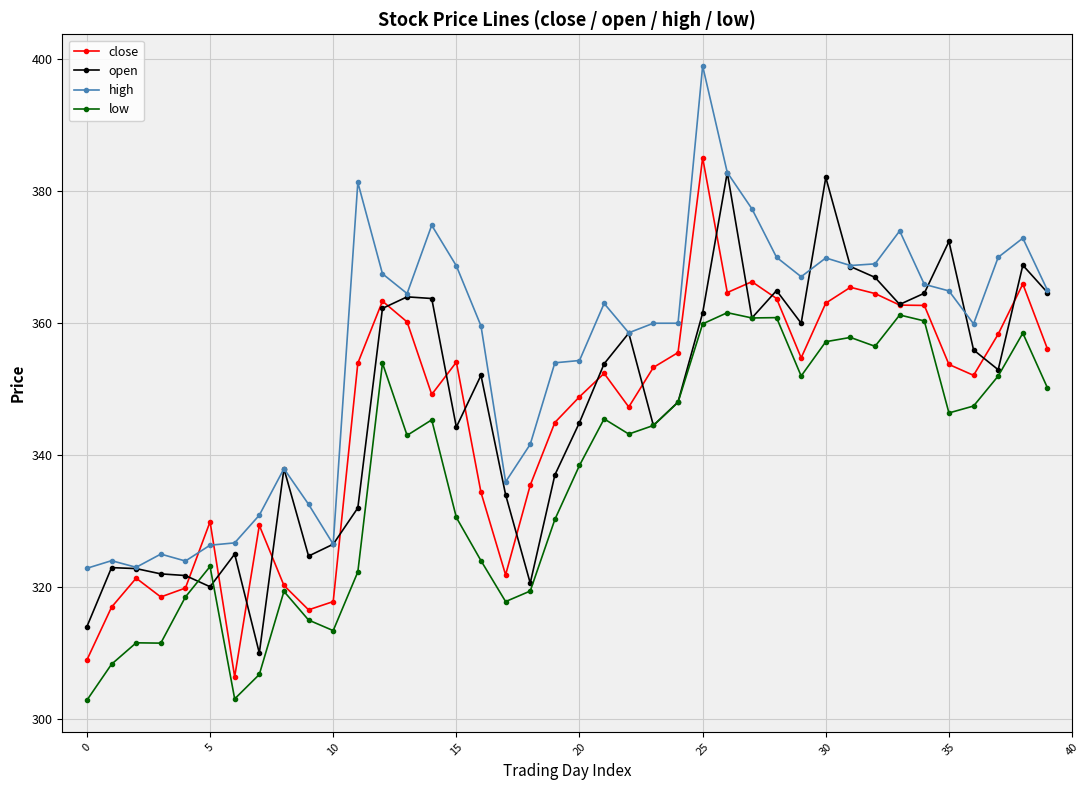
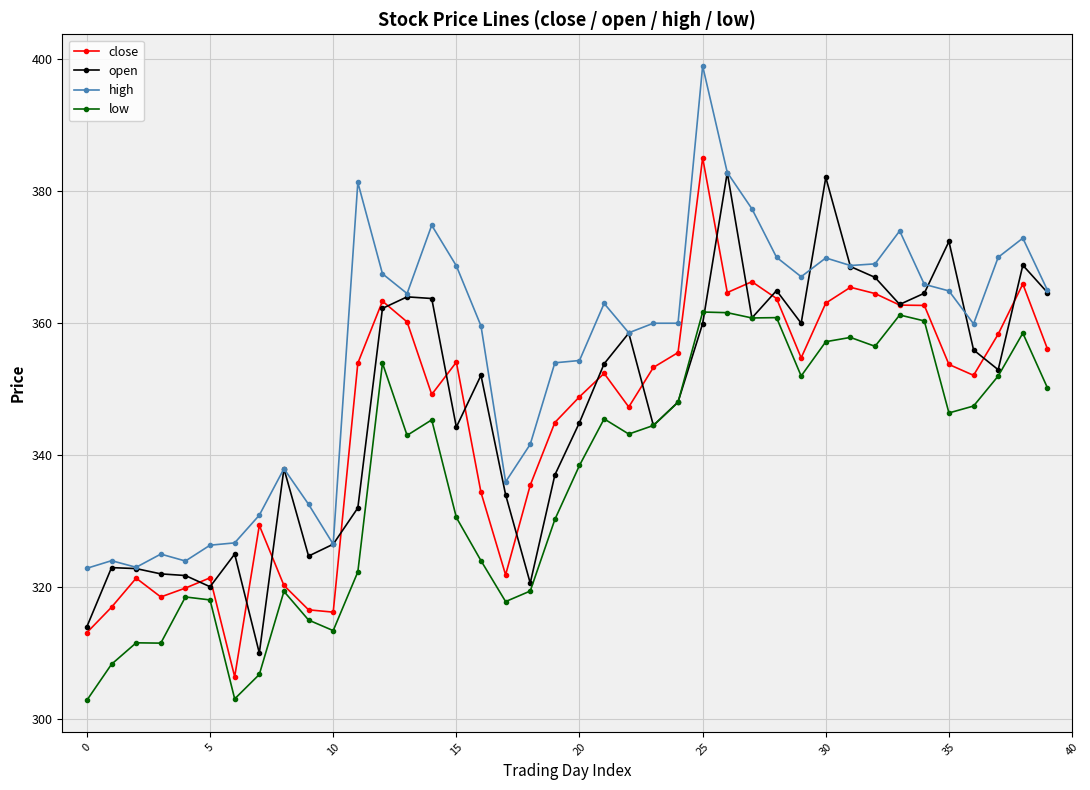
  {
    "close": {
-     "0": 309,
-     "5": 330,
-     "10": 318,
+     "0": 313,
+     "5": 321,
+     "10": 316,
      "15": 354,
      "20": 349,
      "25": 385,
      "30": 363,
      "35": 354
    },
    "open": {
      "0": 314,
      "5": 320,
      "15": 344,
      "20": 345,
-     "25": 362,
+     "25": 360,
      "30": 382,
      "35": 372
    },
    "high": {
      "0": 323,
      "5": 326,
      "15": 369,
      "20": 354,
      "25": 399,
      "30": 370,
      "35": 365
    },
    "low": {
      "0": 303,
-     "5": 323,
+     "5": 318,
      "10": 313,
      "15": 331,
      "20": 338,
-     "25": 360,
+     "25": 362,
      "30": 357,
      "35": 346
    }
  }
